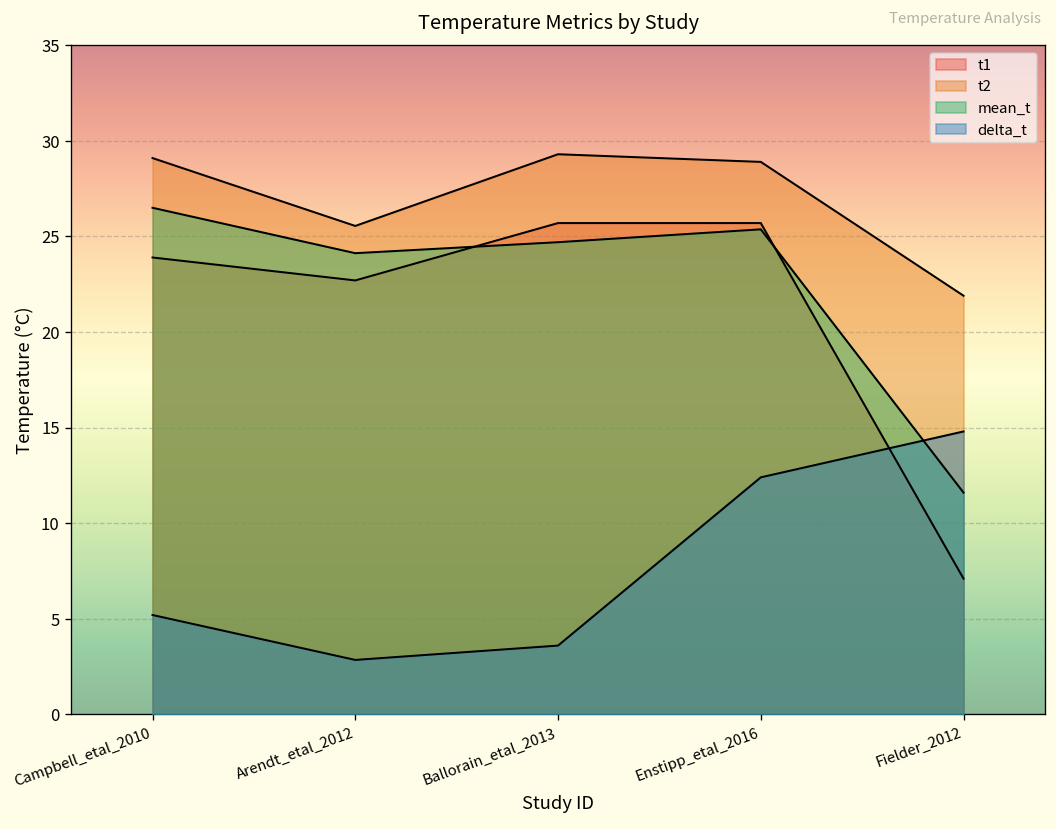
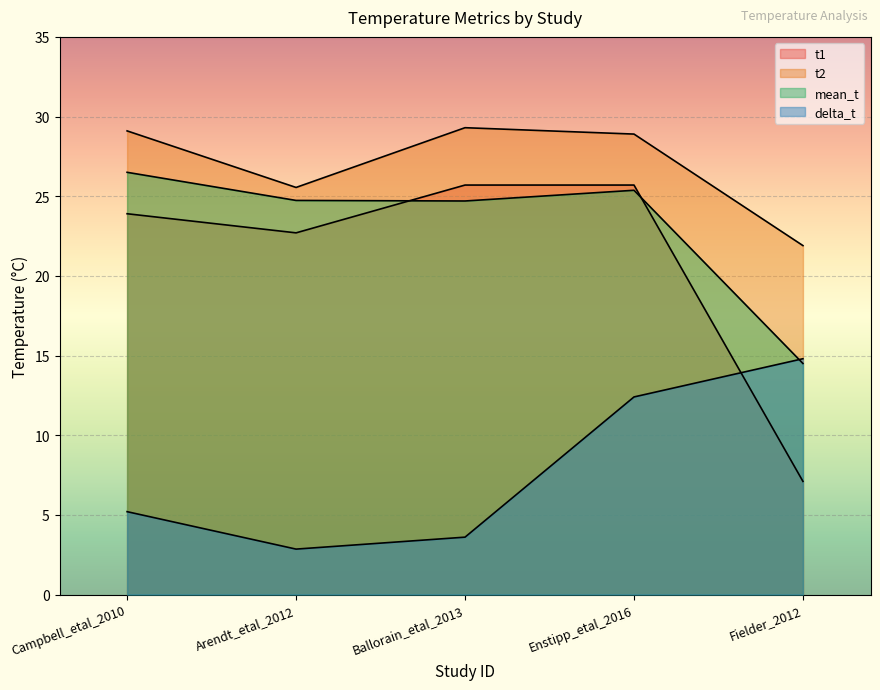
  {
    "mean_t": {
      "Campbell_etal_2010": 26.5,
-     "Arendt_etal_2012": 24.1,
+     "Arendt_etal_2012": 24.7,
      "Ballorain_etal_2013": 24.7,
      "Enstipp_etal_2016": 25.4,
-     "Fielder_2012": 11.6
+     "Fielder_2012": 14.5
    },
    "delta_t": {
      "Campbell_etal_2010": 5.2,
      "Arendt_etal_2012": 2.9,
      "Ballorain_etal_2013": 3.6,
      "Enstipp_etal_2016": 12.4,
      "Fielder_2012": 14.8
    }
  }
